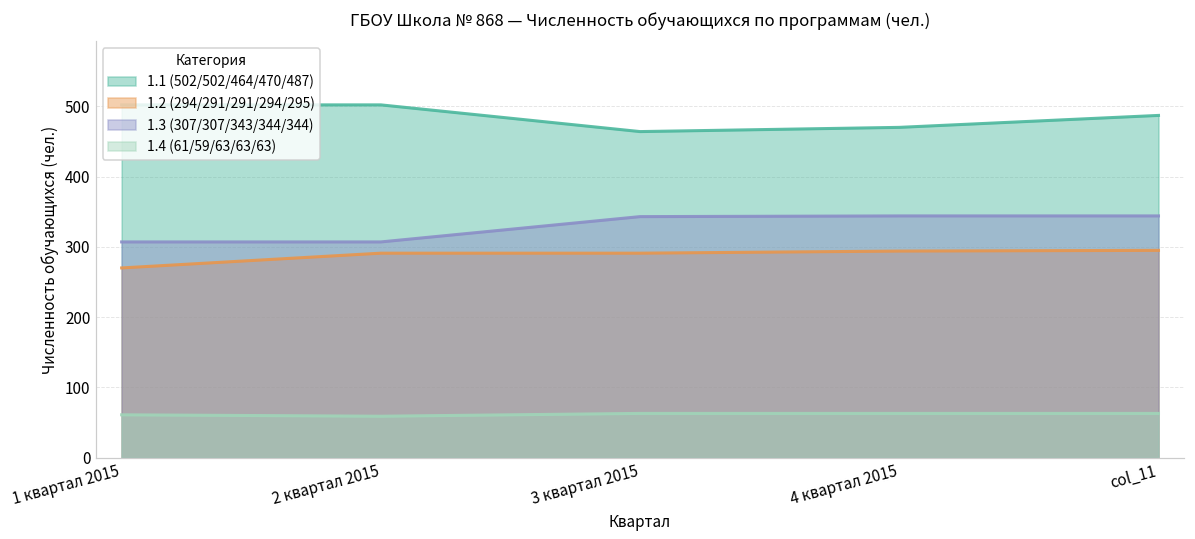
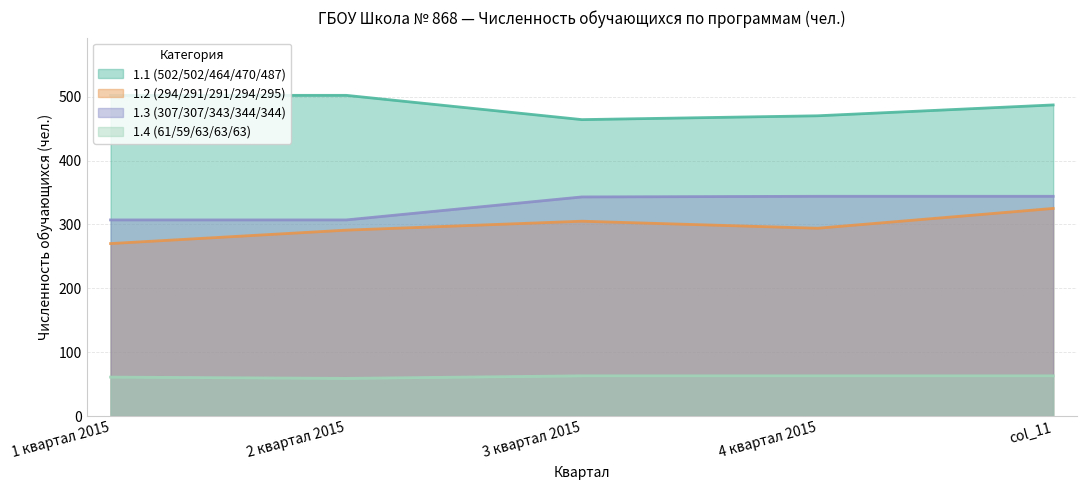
  {
    "1.2 (294/291/291/294/295)": {
      "1 квартал 2015": 270,
      "2 квартал 2015": 290,
-     "3 квартал 2015": 290,
+     "3 квартал 2015": 310,
      "4 квартал 2015": 290,
-     "col_11": 300
+     "col_11": 330
    }
  }
